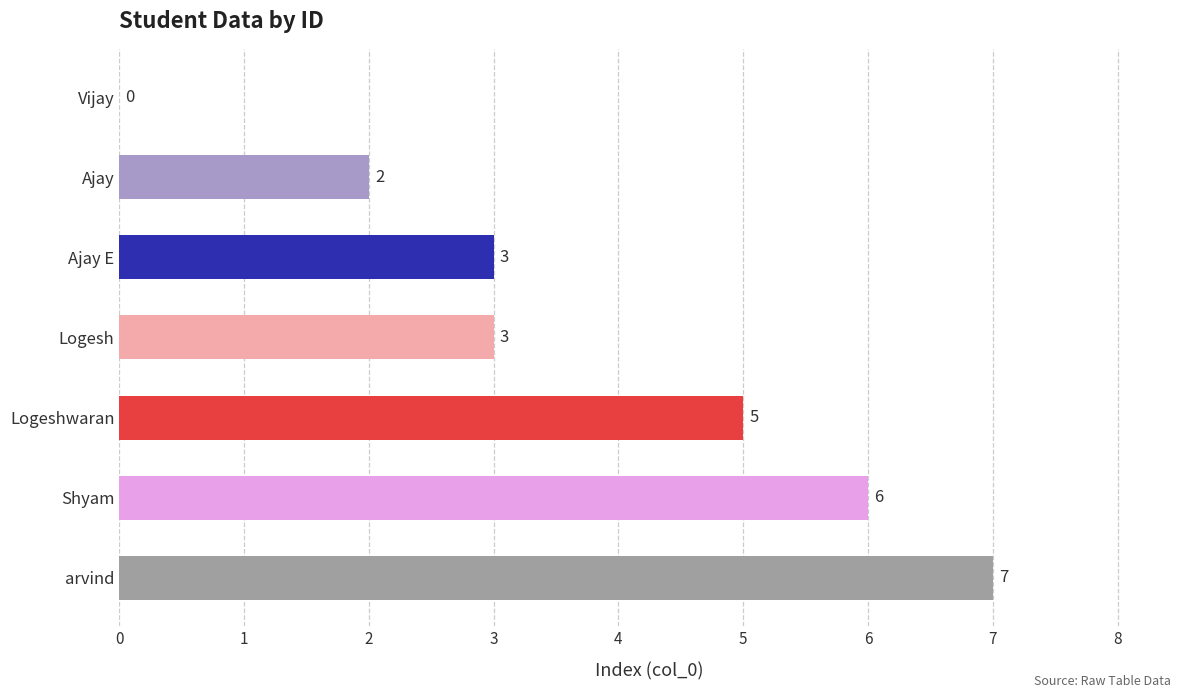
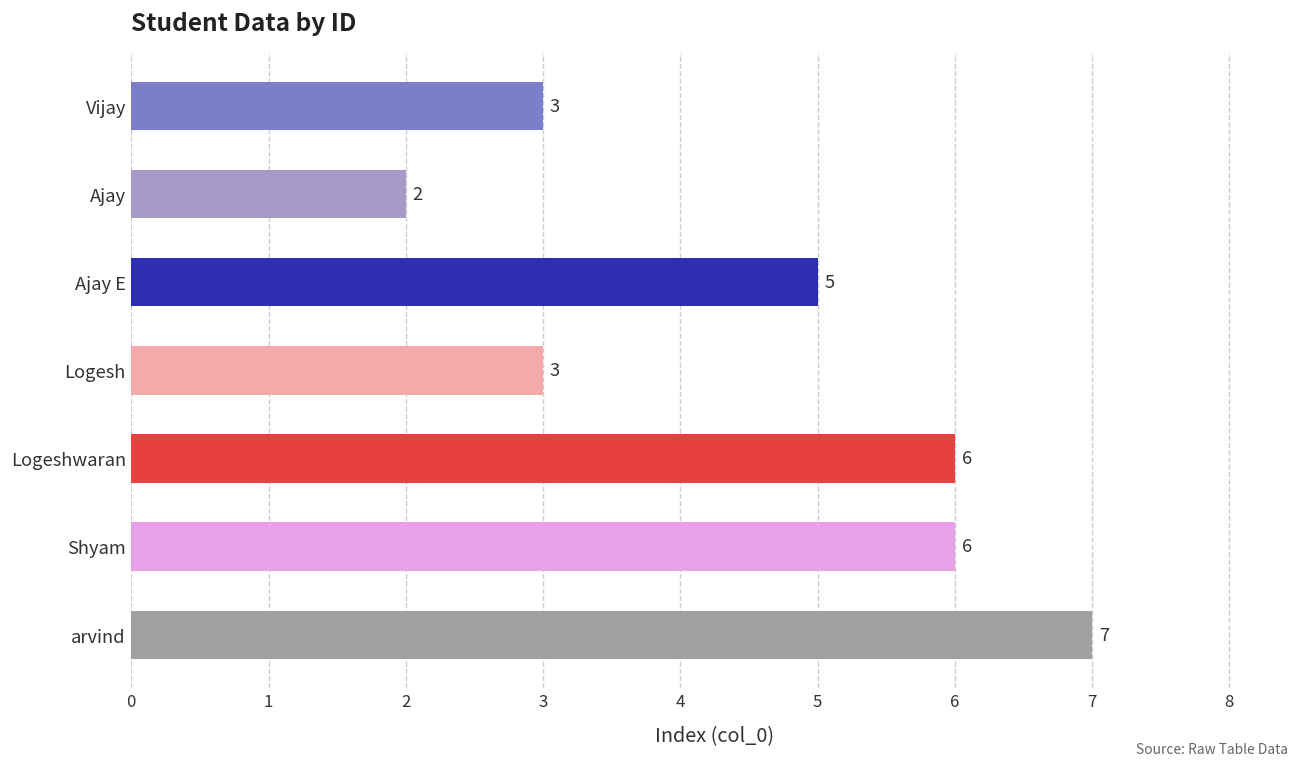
  {
-   "Vijay": 0,
+   "Vijay": 3,
    "Ajay": 2,
-   "Ajay E": 3,
+   "Ajay E": 5,
    "Logesh": 3,
-   "Logeshwaran": 5,
+   "Logeshwaran": 6,
    "Shyam": 6,
    "arvind": 7
  }
